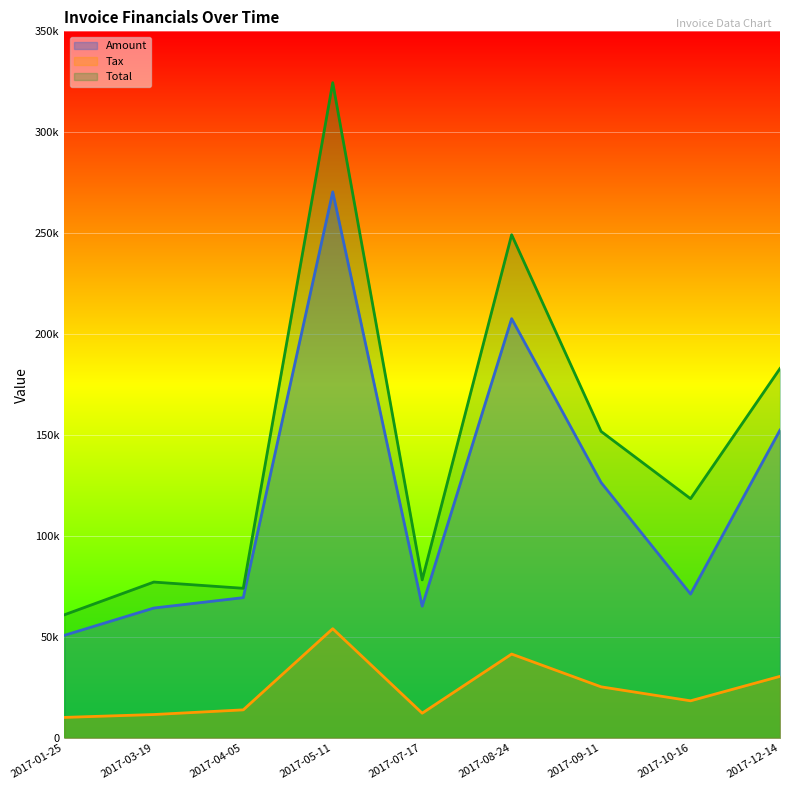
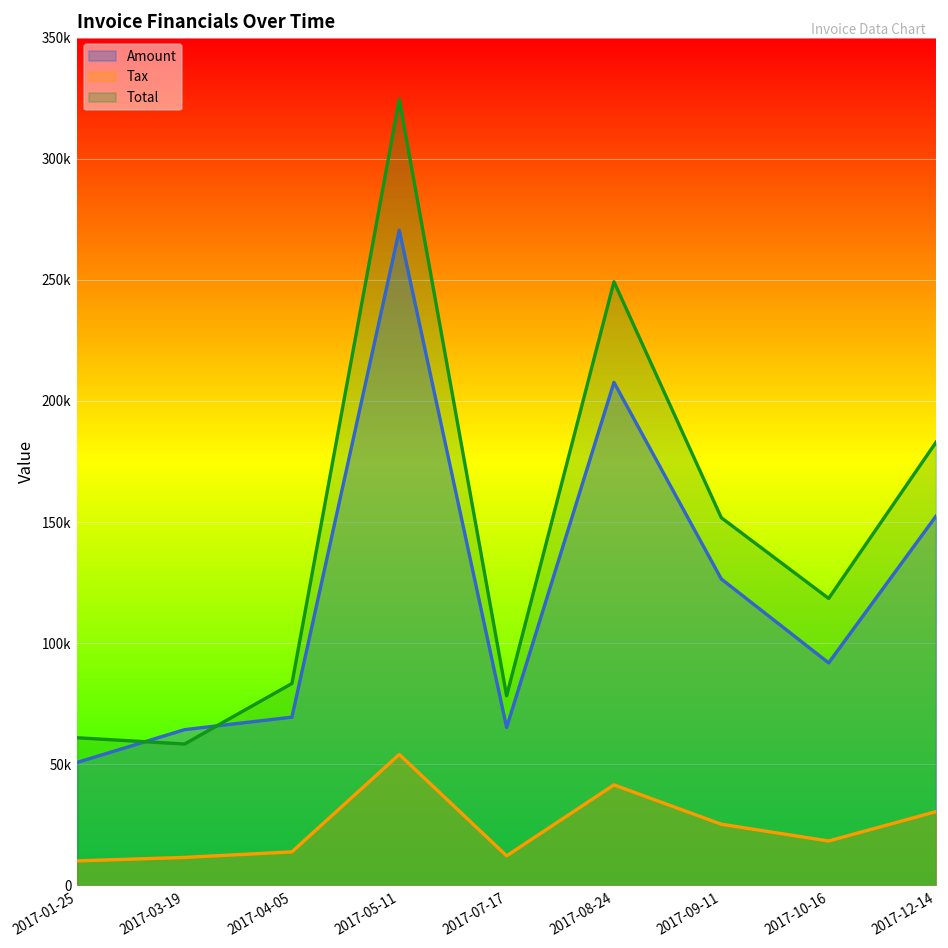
  {
    "Amount": {
      "2017-01-25": 51000,
      "2017-03-19": 64000,
      "2017-04-05": 69000,
      "2017-05-11": 270000,
      "2017-07-17": 65000,
      "2017-08-24": 208000,
      "2017-09-11": 127000,
-     "2017-10-16": 71000,
+     "2017-10-16": 92000,
      "2017-12-14": 152000
    },
    "Tax": {
      "2017-01-25": 10000,
      "2017-03-19": 12000,
      "2017-04-05": 14000,
      "2017-05-11": 54000,
      "2017-07-17": 12000,
      "2017-08-24": 42000,
      "2017-09-11": 25000,
      "2017-10-16": 18000,
      "2017-12-14": 30000
    },
    "Total": {
      "2017-01-25": 61000,
-     "2017-03-19": 77000,
-     "2017-04-05": 74000,
+     "2017-03-19": 58000,
+     "2017-04-05": 83000,
      "2017-05-11": 325000,
      "2017-07-17": 78000,
      "2017-08-24": 249000,
      "2017-09-11": 152000,
      "2017-10-16": 119000,
      "2017-12-14": 183000
    }
  }
